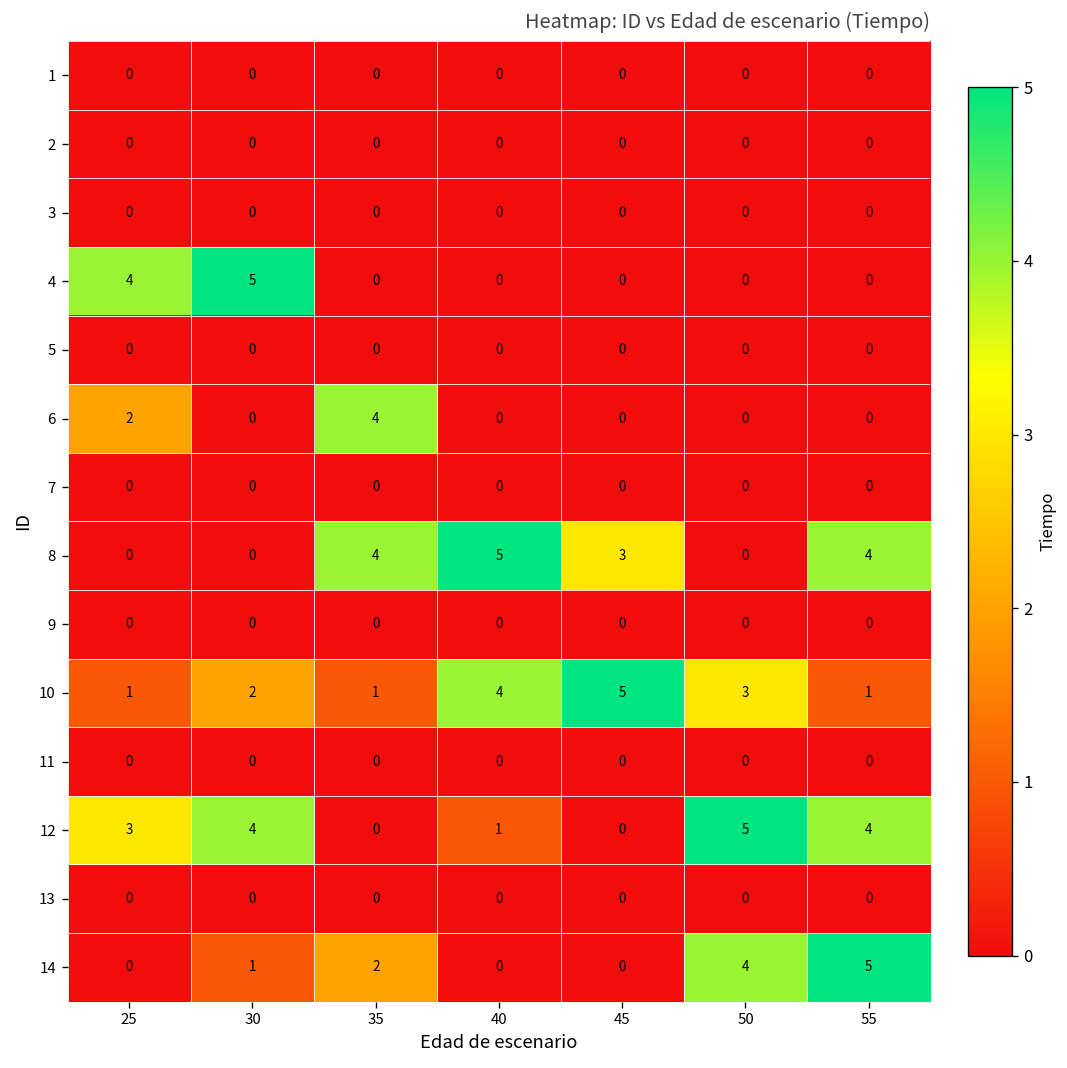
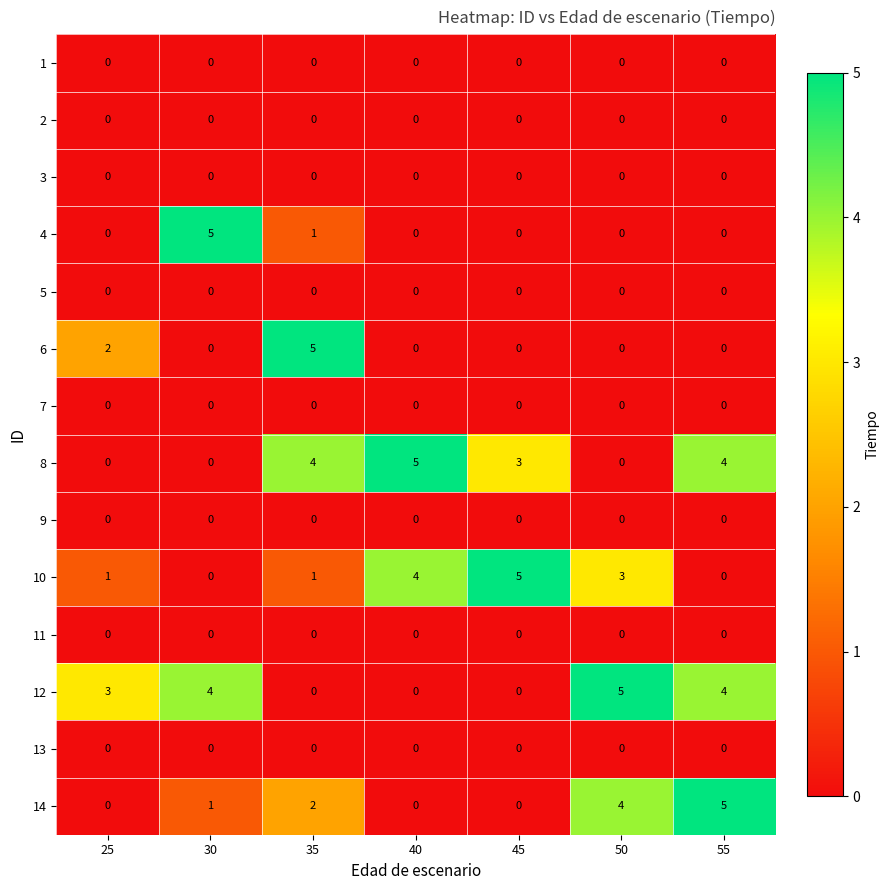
  {
    "1": {
      "25": 0,
      "30": 0,
      "35": 0,
      "40": 0,
      "45": 0,
      "50": 0,
      "55": 0
    },
    "2": {
      "25": 0,
      "30": 0,
      "35": 0,
      "40": 0,
      "45": 0,
      "50": 0,
      "55": 0
    },
    "3": {
      "25": 0,
      "30": 0,
      "35": 0,
      "40": 0,
      "45": 0,
      "50": 0,
      "55": 0
    },
    "4": {
-     "25": 4,
+     "25": 0,
      "30": 5,
-     "35": 0,
+     "35": 1,
      "40": 0,
      "45": 0,
      "50": 0,
      "55": 0
    },
    "5": {
      "25": 0,
      "30": 0,
      "35": 0,
      "40": 0,
      "45": 0,
      "50": 0,
      "55": 0
    },
    "6": {
      "25": 2,
      "30": 0,
-     "35": 4,
+     "35": 5,
      "40": 0,
      "45": 0,
      "50": 0,
      "55": 0
    },
    "7": {
      "25": 0,
      "30": 0,
      "35": 0,
      "40": 0,
      "45": 0,
      "50": 0,
      "55": 0
    },
    "8": {
      "25": 0,
      "30": 0,
      "35": 4,
      "40": 5,
      "45": 3,
      "50": 0,
      "55": 4
    },
    "9": {
      "25": 0,
      "30": 0,
      "35": 0,
      "40": 0,
      "45": 0,
      "50": 0,
      "55": 0
    },
    "10": {
      "25": 1,
-     "30": 2,
+     "30": 0,
      "35": 1,
      "40": 4,
      "45": 5,
      "50": 3,
-     "55": 1
+     "55": 0
    },
    "11": {
      "25": 0,
      "30": 0,
      "35": 0,
      "40": 0,
      "45": 0,
      "50": 0,
      "55": 0
    },
    "12": {
      "25": 3,
      "30": 4,
      "35": 0,
-     "40": 1,
+     "40": 0,
      "45": 0,
      "50": 5,
      "55": 4
    },
    "13": {
      "25": 0,
      "30": 0,
      "35": 0,
      "40": 0,
      "45": 0,
      "50": 0,
      "55": 0
    },
    "14": {
      "25": 0,
      "30": 1,
      "35": 2,
      "40": 0,
      "45": 0,
      "50": 4,
      "55": 5
    }
  }
